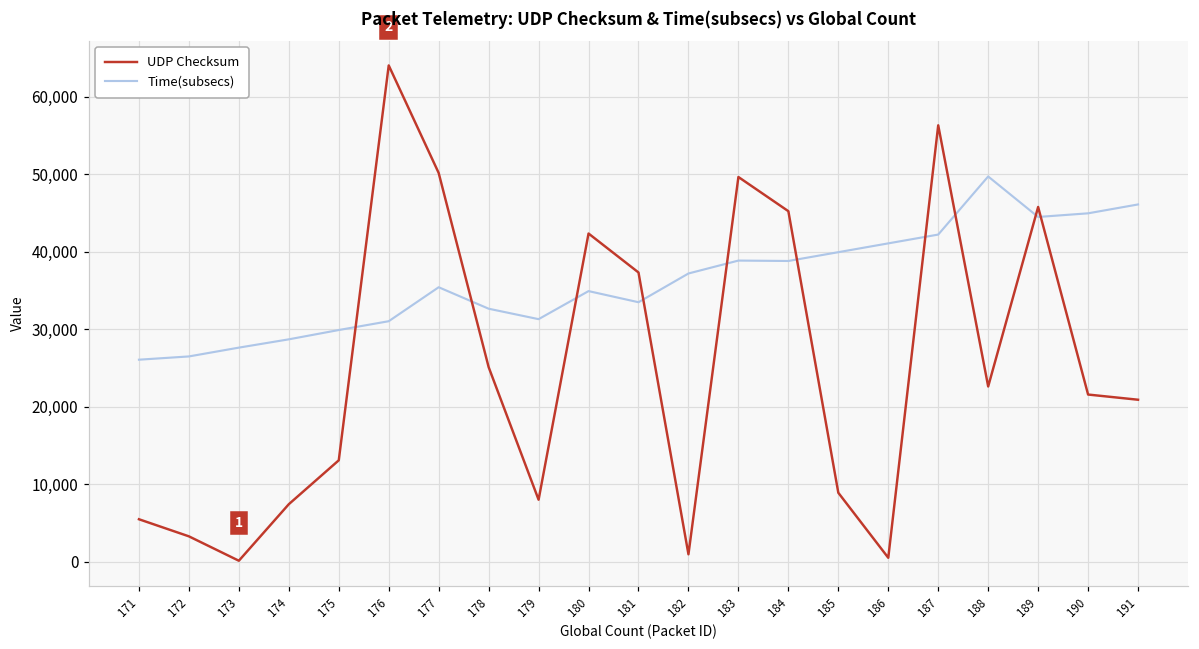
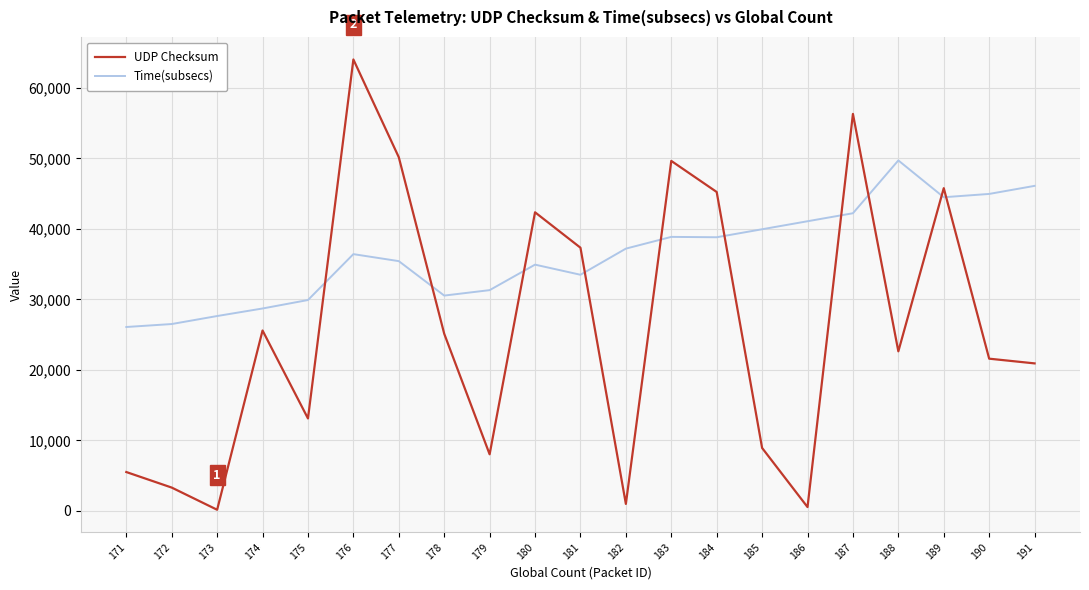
  {
    "UDP Checksum": {
      "171": "5,000",
      "172": "3,000",
      "173": "0",
-     "174": "7,000",
+     "174": "26,000",
      "175": "13,000",
      "176": "64,000",
      "177": "50,000",
      "178": "25,000",
      "179": "8,000",
      "180": "42,000",
      "181": "37,000",
      "182": "1,000",
      "183": "50,000",
      "184": "45,000",
      "185": "9,000",
      "186": "1,000",
      "187": "56,000",
      "188": "23,000",
      "189": "46,000",
      "190": "22,000",
      "191": "21,000"
    },
    "Time(subsecs)": {
      "171": "26,000",
      "172": "26,000",
      "173": "28,000",
      "174": "29,000",
      "175": "30,000",
-     "176": "31,000",
+     "176": "36,000",
      "177": "35,000",
-     "178": "33,000",
+     "178": "31,000",
      "179": "31,000",
      "180": "35,000",
      "181": "33,000",
      "182": "37,000",
      "183": "39,000",
      "184": "39,000",
      "185": "40,000",
      "186": "41,000",
      "187": "42,000",
      "188": "50,000",
      "189": "44,000",
      "190": "45,000",
      "191": "46,000"
    }
  }
